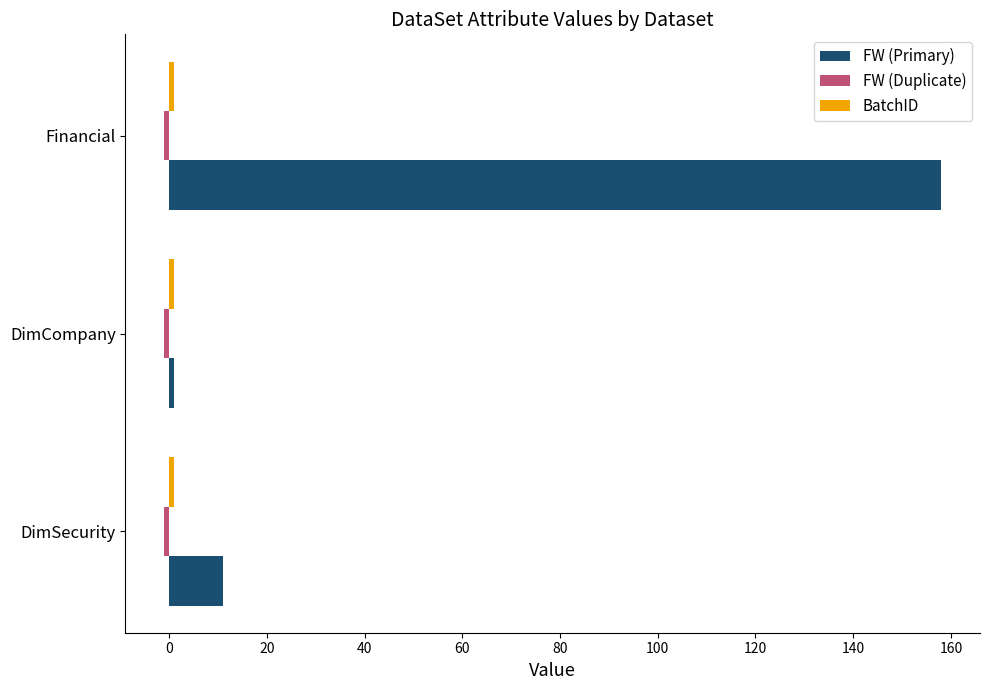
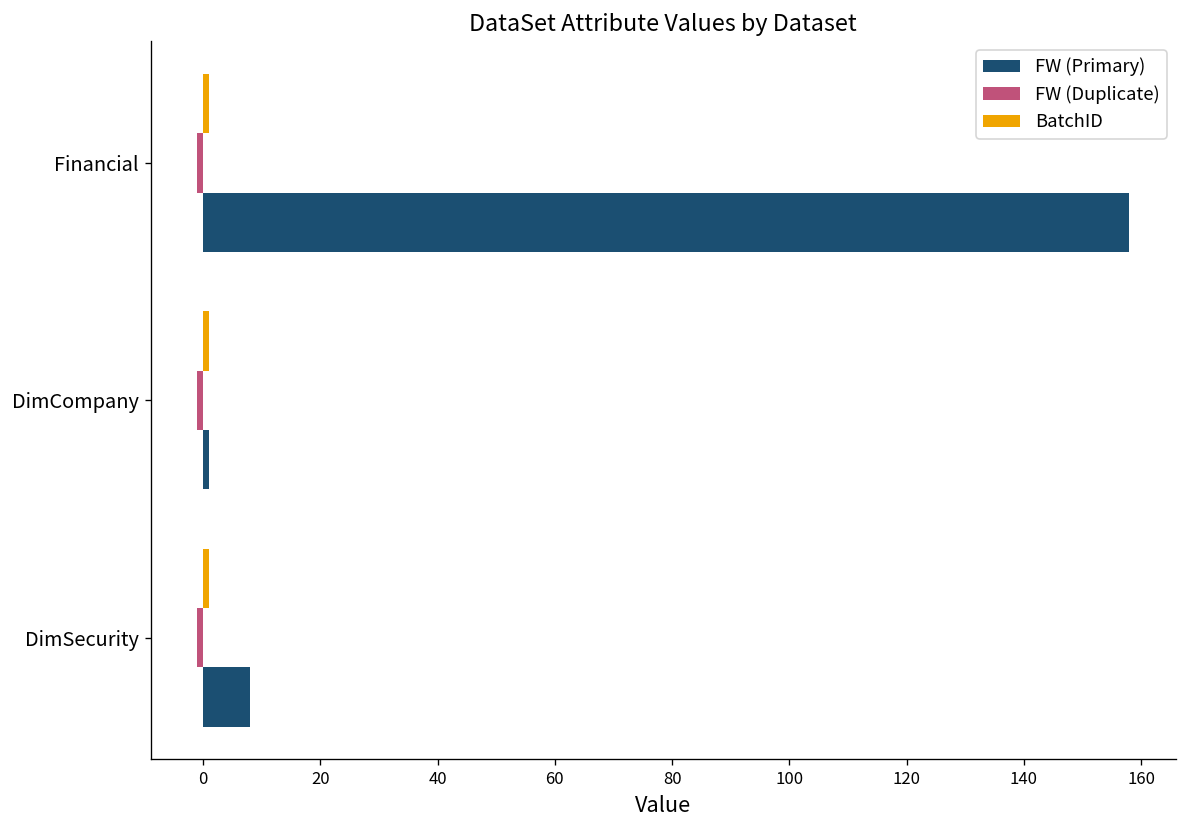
  {
    "FW (Primary)": {
      "Financial": 158,
      "DimCompany": 1,
-     "DimSecurity": 11
+     "DimSecurity": 8
    },
    "FW (Duplicate)": {
      "Financial": -1,
      "DimCompany": -1,
      "DimSecurity": -1
    },
    "BatchID": {
      "Financial": 1,
      "DimCompany": 1,
      "DimSecurity": 1
    }
  }
